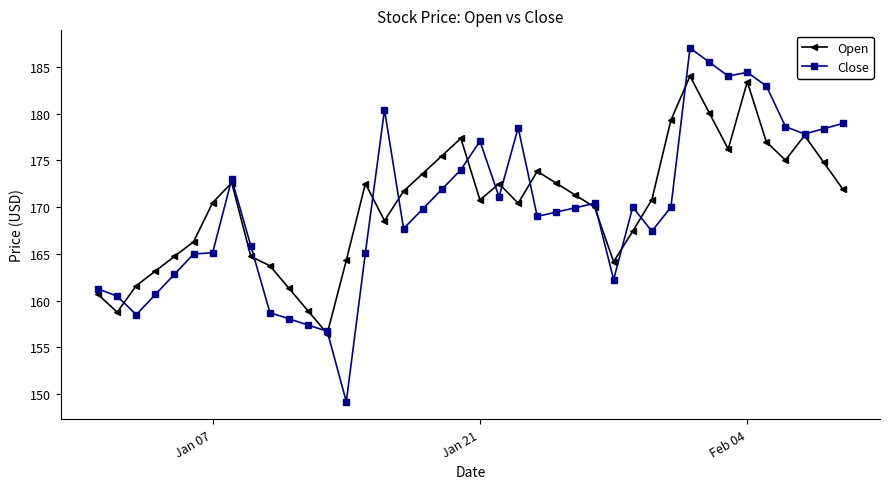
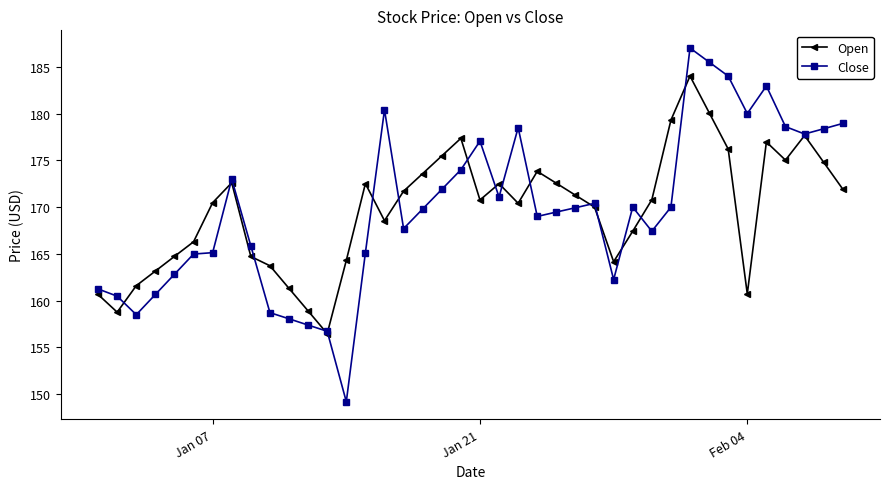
  {
    "Open": {
      "Jan 07": 170,
      "Jan 21": 171,
-     "Feb 04": 183
+     "Feb 04": 161
    },
    "Close": {
      "Jan 07": 165,
      "Jan 21": 177,
-     "Feb 04": 184
+     "Feb 04": 180
    }
  }
